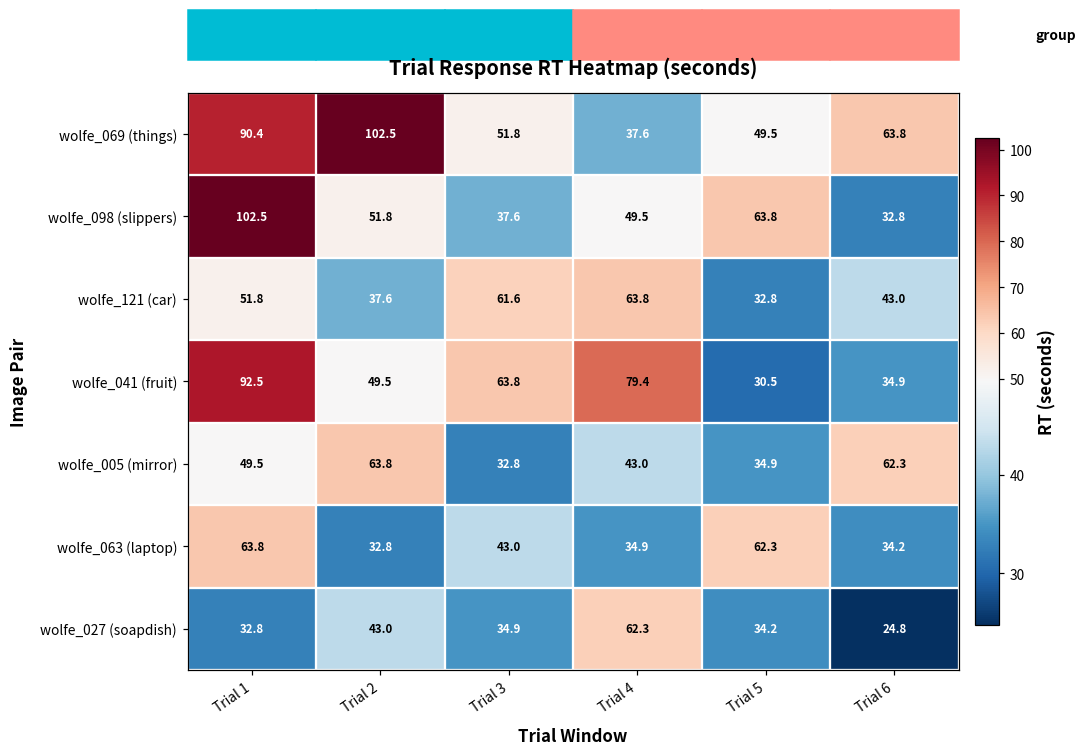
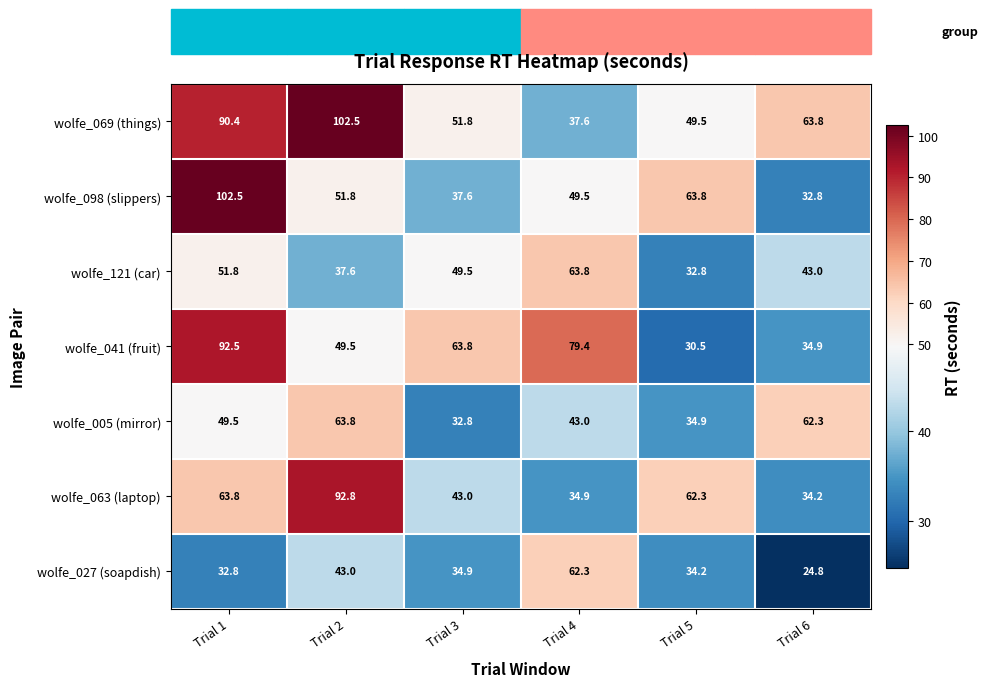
  {
    "wolfe_069 (things)": {
      "Trial 1": 90.4,
      "Trial 2": 102.5,
      "Trial 3": 51.8,
      "Trial 4": 37.6,
      "Trial 5": 49.5,
      "Trial 6": 63.8
    },
    "wolfe_098 (slippers)": {
      "Trial 1": 102.5,
      "Trial 2": 51.8,
      "Trial 3": 37.6,
      "Trial 4": 49.5,
      "Trial 5": 63.8,
      "Trial 6": 32.8
    },
    "wolfe_121 (car)": {
      "Trial 1": 51.8,
      "Trial 2": 37.6,
-     "Trial 3": 61.6,
+     "Trial 3": 49.5,
      "Trial 4": 63.8,
      "Trial 5": 32.8,
      "Trial 6": 43.0
    },
    "wolfe_041 (fruit)": {
      "Trial 1": 92.5,
      "Trial 2": 49.5,
      "Trial 3": 63.8,
      "Trial 4": 79.4,
      "Trial 5": 30.5,
      "Trial 6": 34.9
    },
    "wolfe_005 (mirror)": {
      "Trial 1": 49.5,
      "Trial 2": 63.8,
      "Trial 3": 32.8,
      "Trial 4": 43.0,
      "Trial 5": 34.9,
      "Trial 6": 62.3
    },
    "wolfe_063 (laptop)": {
      "Trial 1": 63.8,
-     "Trial 2": 32.8,
+     "Trial 2": 92.8,
      "Trial 3": 43.0,
      "Trial 4": 34.9,
      "Trial 5": 62.3,
      "Trial 6": 34.2
    },
    "wolfe_027 (soapdish)": {
      "Trial 1": 32.8,
      "Trial 2": 43.0,
      "Trial 3": 34.9,
      "Trial 4": 62.3,
      "Trial 5": 34.2,
      "Trial 6": 24.8
    }
  }
